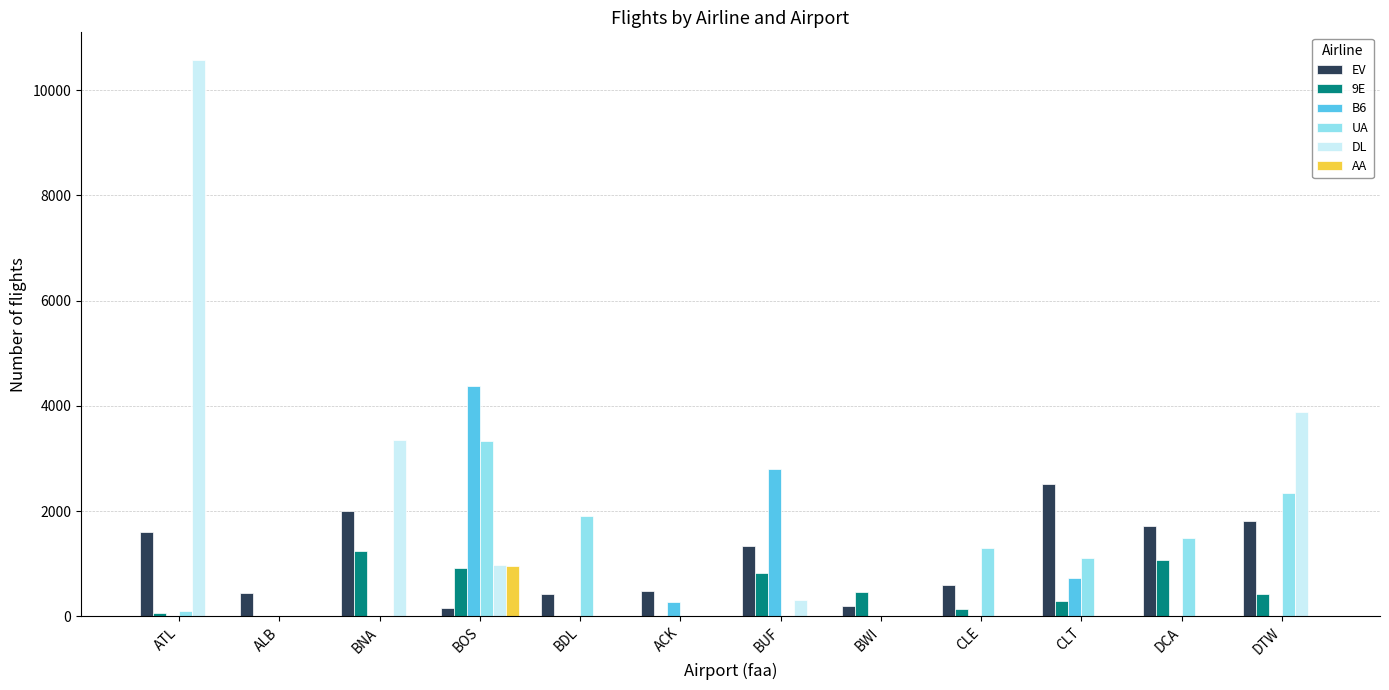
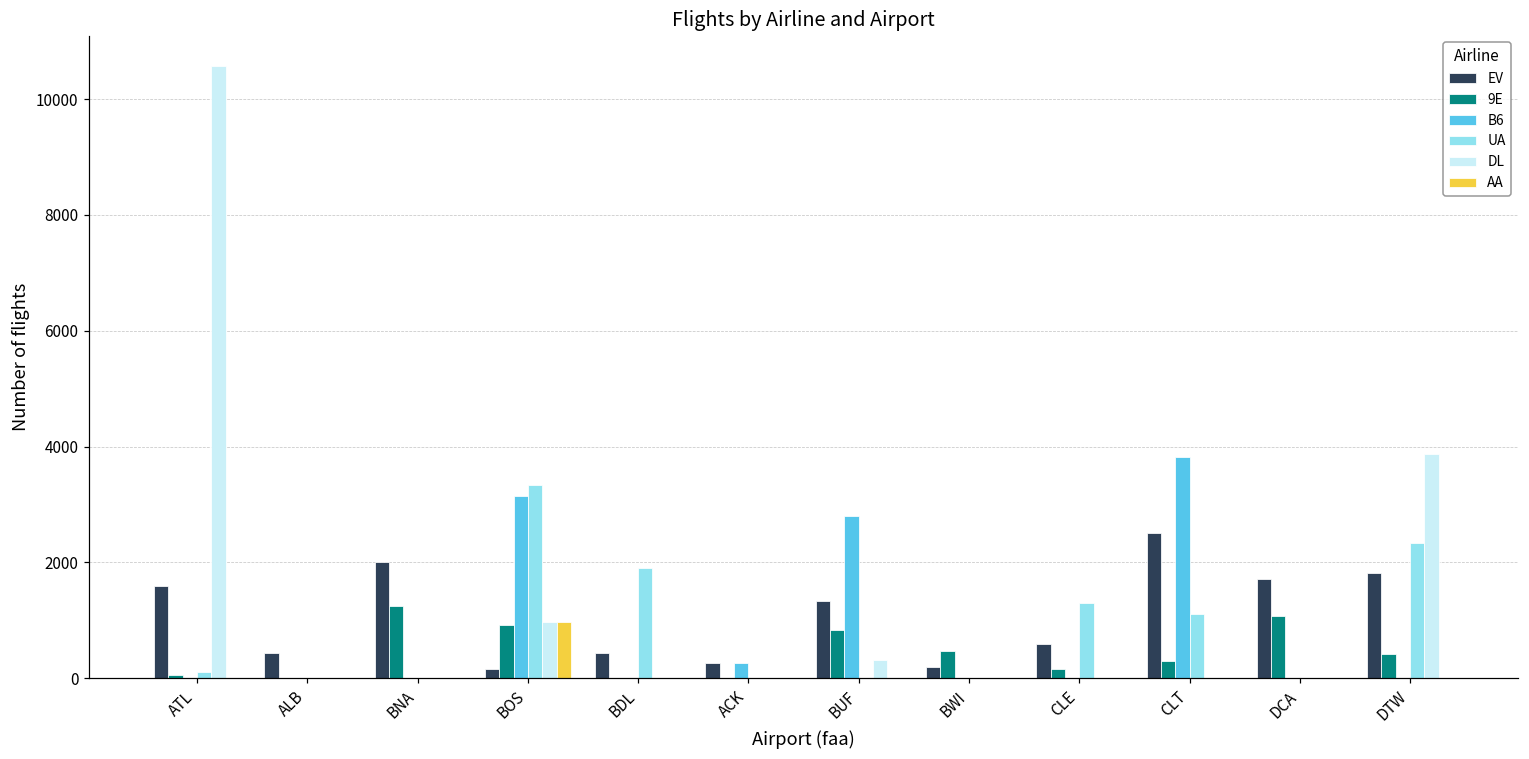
  {
    "EV": {
      "ATL": 1600,
      "ALB": 400,
      "BNA": 2000,
      "BOS": 200,
      "BDL": 400,
-     "ACK": 500,
+     "ACK": 300,
      "BUF": 1300,
      "BWI": 200,
      "CLE": 600,
      "CLT": 2500,
      "DCA": 1700,
      "DTW": 1800
    },
    "9E": {
      "ATL": 100,
      "ALB": 0,
      "BNA": 1200,
      "BOS": 900,
      "BDL": 0,
      "ACK": 0,
      "BUF": 800,
      "BWI": 500,
      "CLE": 100,
      "CLT": 300,
      "DCA": 1100,
      "DTW": 400
    },
    "B6": {
      "ATL": 0,
      "ALB": 0,
      "BNA": 0,
-     "BOS": 4400,
+     "BOS": 3100,
      "BDL": 0,
      "ACK": 300,
      "BUF": 2800,
      "BWI": 0,
      "CLE": 0,
-     "CLT": 700,
+     "CLT": 3800,
      "DCA": 0,
      "DTW": 0
    },
    "UA": {
      "ATL": 100,
      "ALB": 0,
      "BNA": 0,
      "BOS": 3300,
      "BDL": 1900,
      "ACK": 0,
      "BUF": 0,
      "BWI": 0,
      "CLE": 1300,
      "CLT": 1100,
-     "DCA": 1500,
+     "DCA": 0,
      "DTW": 2300
    },
    "DL": {
      "ATL": 10600,
      "ALB": 0,
-     "BNA": 3400,
+     "BNA": 0,
      "BOS": 1000,
      "BDL": 0,
      "ACK": 0,
      "BUF": 300,
      "BWI": 0,
      "CLE": 0,
      "CLT": 0,
      "DTW": 3900
    },
    "AA": {
      "ATL": 0,
      "ALB": 0,
      "BNA": 0,
      "BOS": 1000,
      "BDL": 0,
      "ACK": 0,
      "BUF": 0,
      "BWI": 0,
      "CLE": 0,
      "CLT": 0,
      "DCA": 0,
      "DTW": 0
    }
  }
